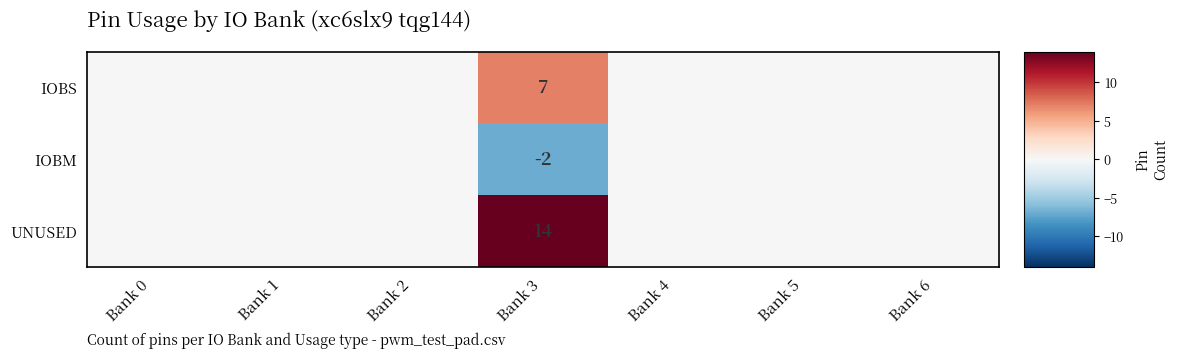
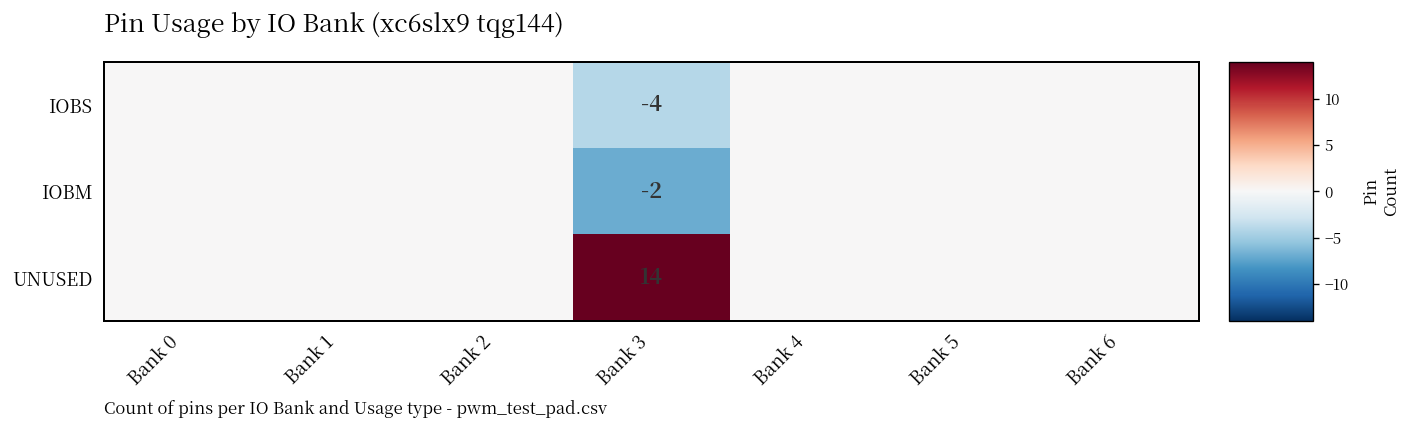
  {
    "IOBS": {
-     "Bank 3": 7
+     "Bank 3": -4
    },
    "IOBM": {
      "Bank 3": -2
    },
    "UNUSED": {
      "Bank 3": 14
    }
  }
